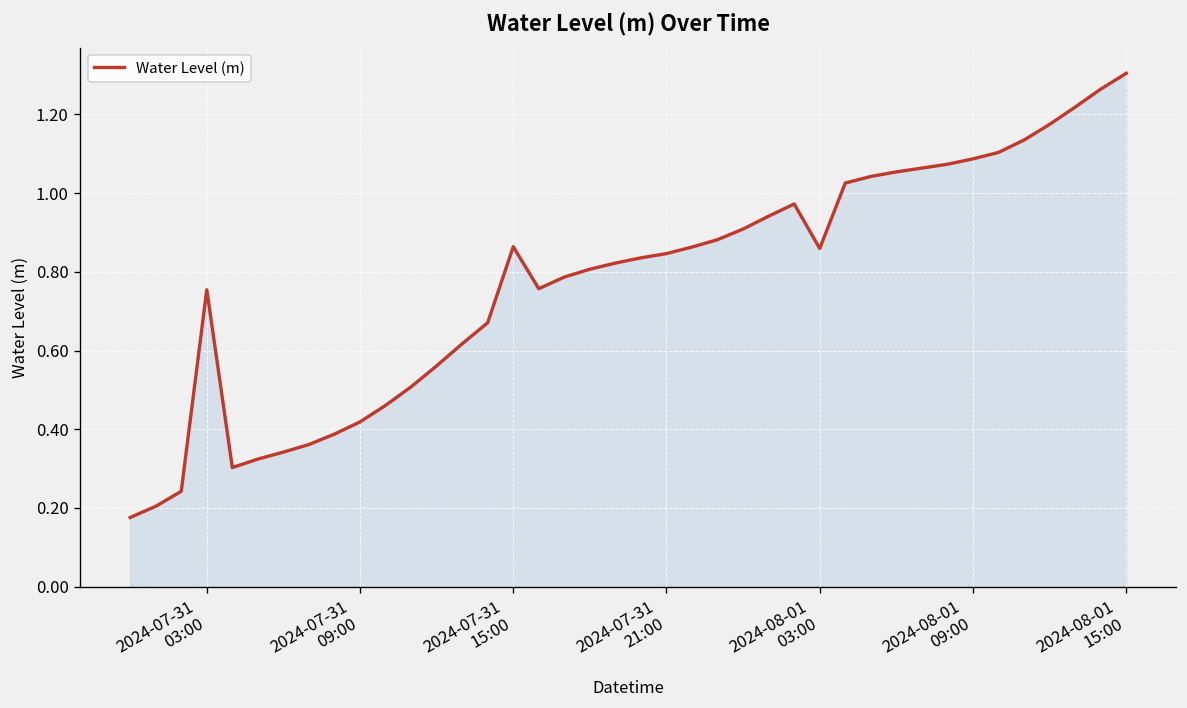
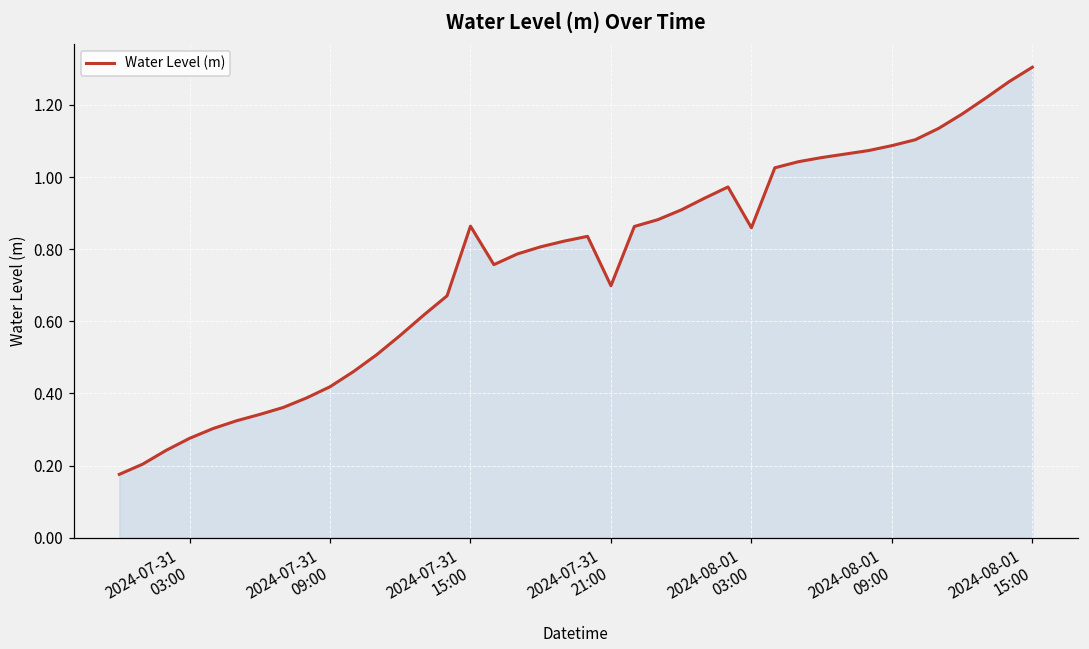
  {
-   "2024-07-31 03:00": 0.75,
+   "2024-07-31 03:00": 0.28,
    "2024-07-31 09:00": 0.42,
    "2024-07-31 15:00": 0.86,
-   "2024-07-31 21:00": 0.85,
+   "2024-07-31 21:00": 0.70,
    "2024-08-01 03:00": 0.86,
    "2024-08-01 09:00": 1.09,
    "2024-08-01 15:00": 1.30
  }
